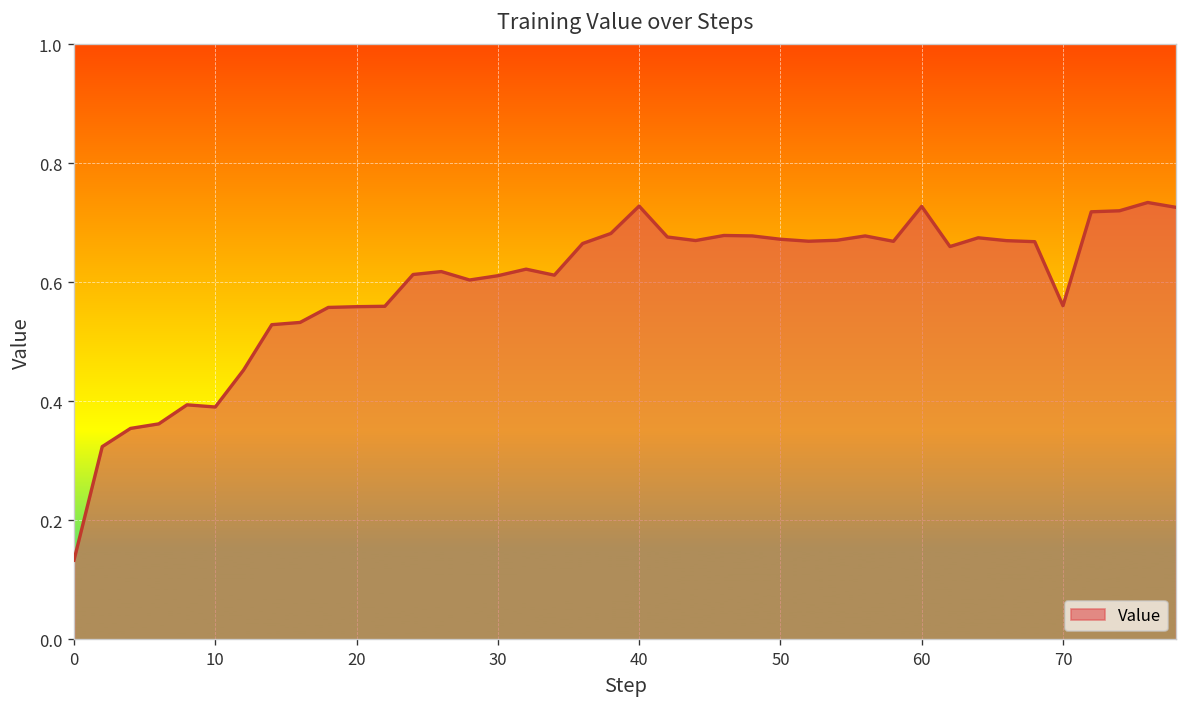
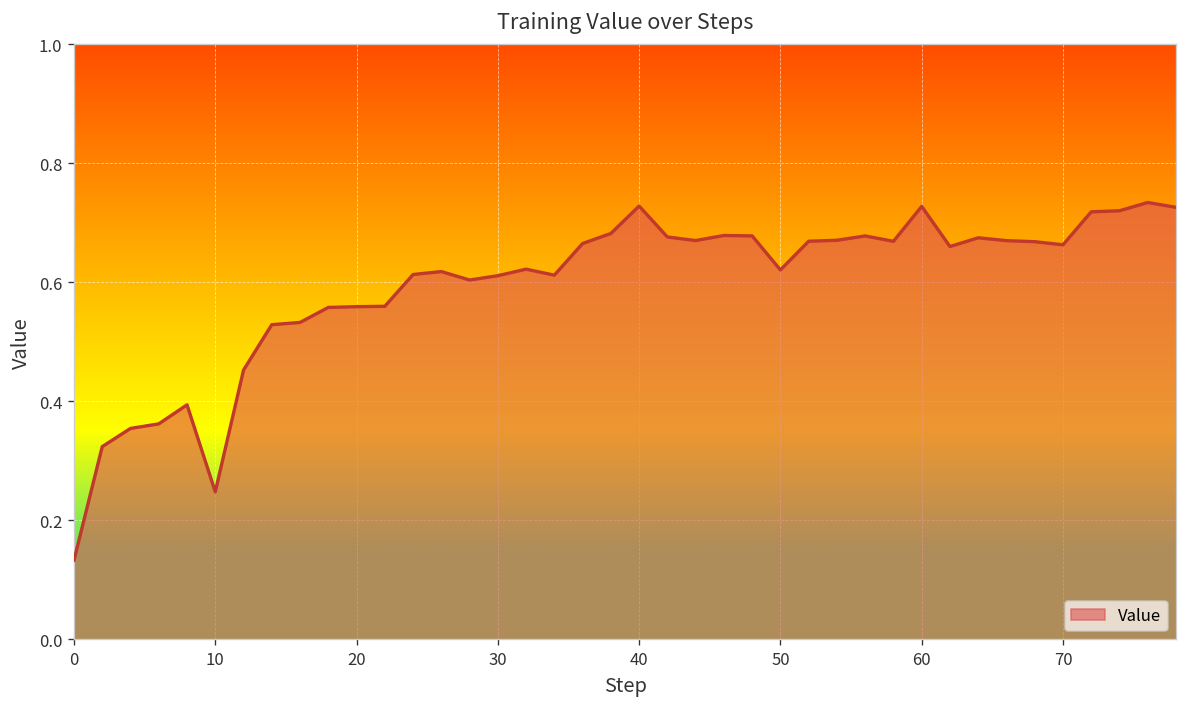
  {
    "0": 0.13,
-   "10": 0.39,
+   "10": 0.25,
    "20": 0.56,
    "30": 0.61,
    "40": 0.73,
-   "50": 0.67,
+   "50": 0.62,
    "60": 0.73,
-   "70": 0.56
+   "70": 0.66
  }
